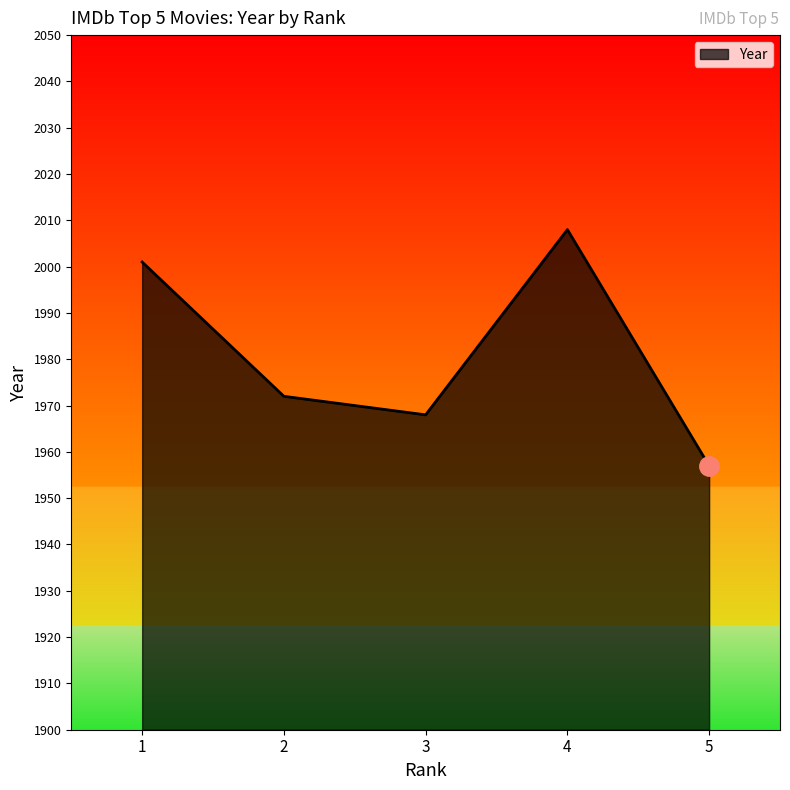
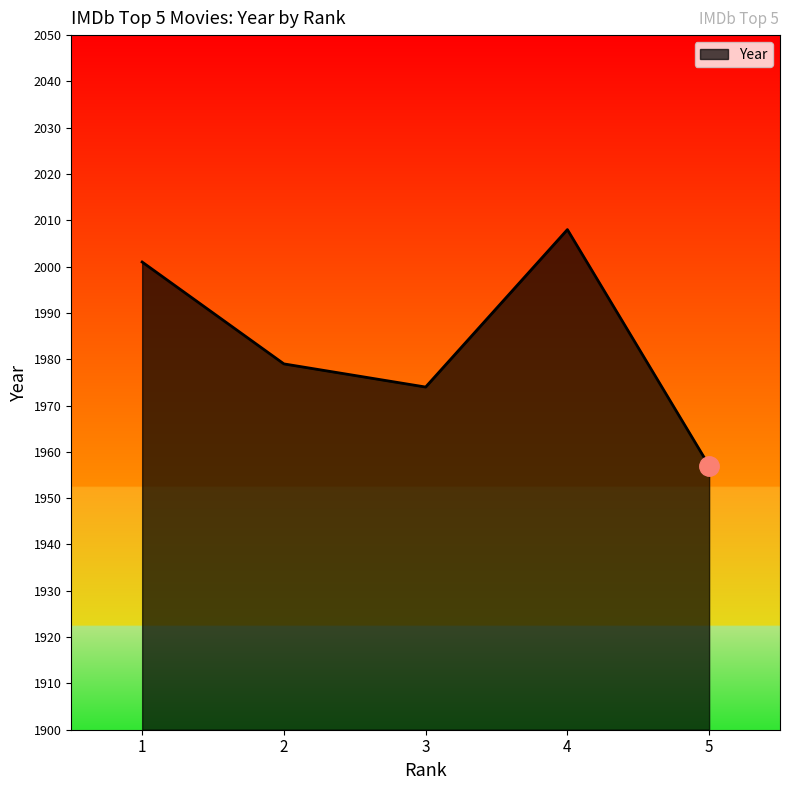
  {
    "Year": {
      "1": 2001,
-     "2": 1972,
-     "3": 1968,
+     "2": 1979,
+     "3": 1974,
      "4": 2008
    }
  }
